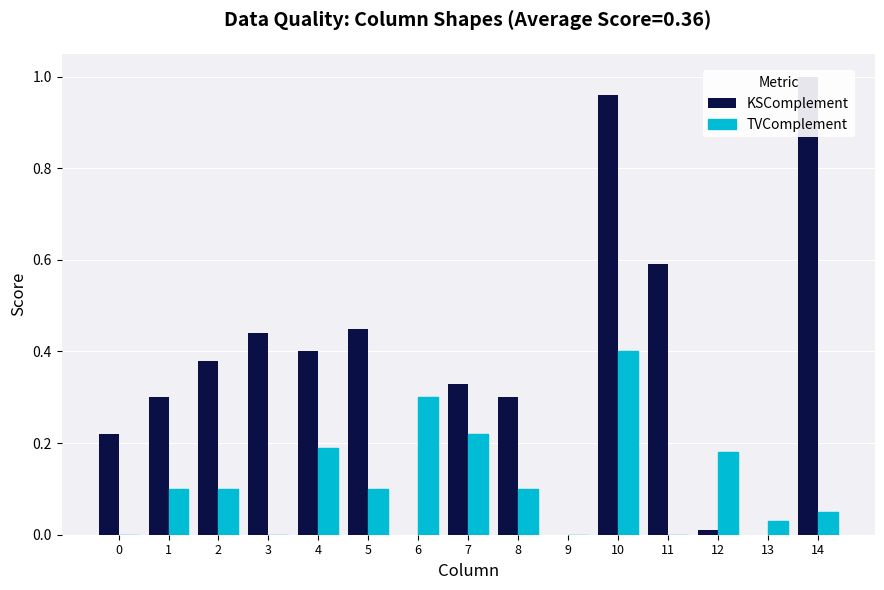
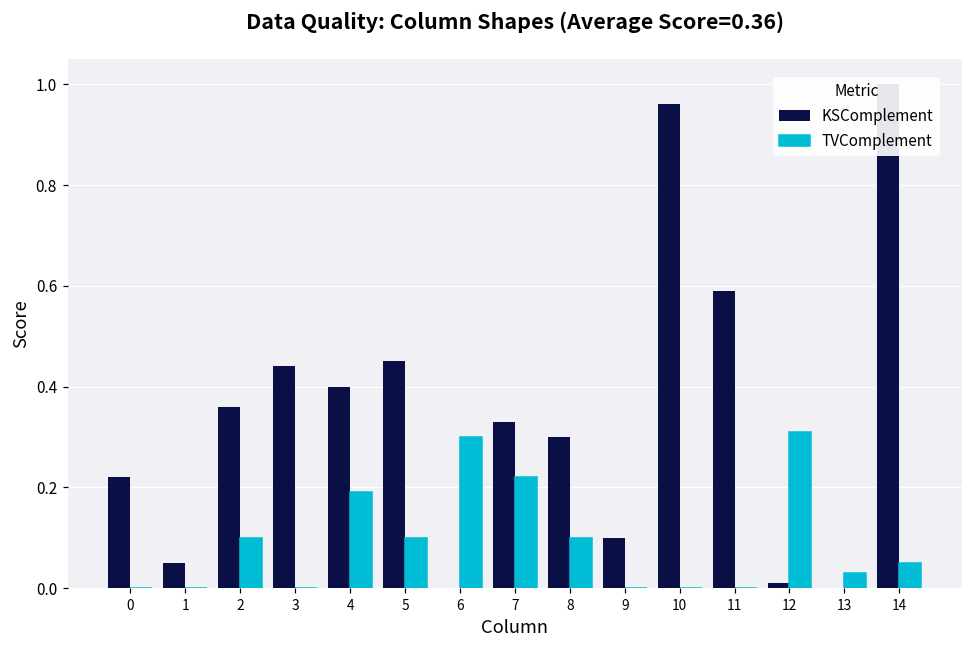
  {
    "KSComplement": {
      "0": 0.22,
-     "1": 0.30,
-     "2": 0.38,
+     "1": 0.05,
+     "2": 0.36,
      "3": 0.44,
      "4": 0.40,
      "5": 0.45,
      "6": 0.00,
      "7": 0.33,
      "8": 0.30,
-     "9": 0.0,
+     "9": 0.1,
      "10": 0.96,
      "11": 0.59,
      "12": 0.01,
      "13": 0.00
    },
    "TVComplement": {
      "0": 0.00,
-     "1": 0.1,
+     "1": 0.0,
      "2": 0.10,
      "3": 0.00,
      "4": 0.19,
      "5": 0.10,
      "6": 0.30,
      "7": 0.22,
      "8": 0.10,
      "9": 0.00,
-     "10": 0.4,
+     "10": 0.0,
      "11": 0.00,
-     "12": 0.18,
+     "12": 0.31,
      "13": 0.03,
      "14": 0.05
    }
  }
